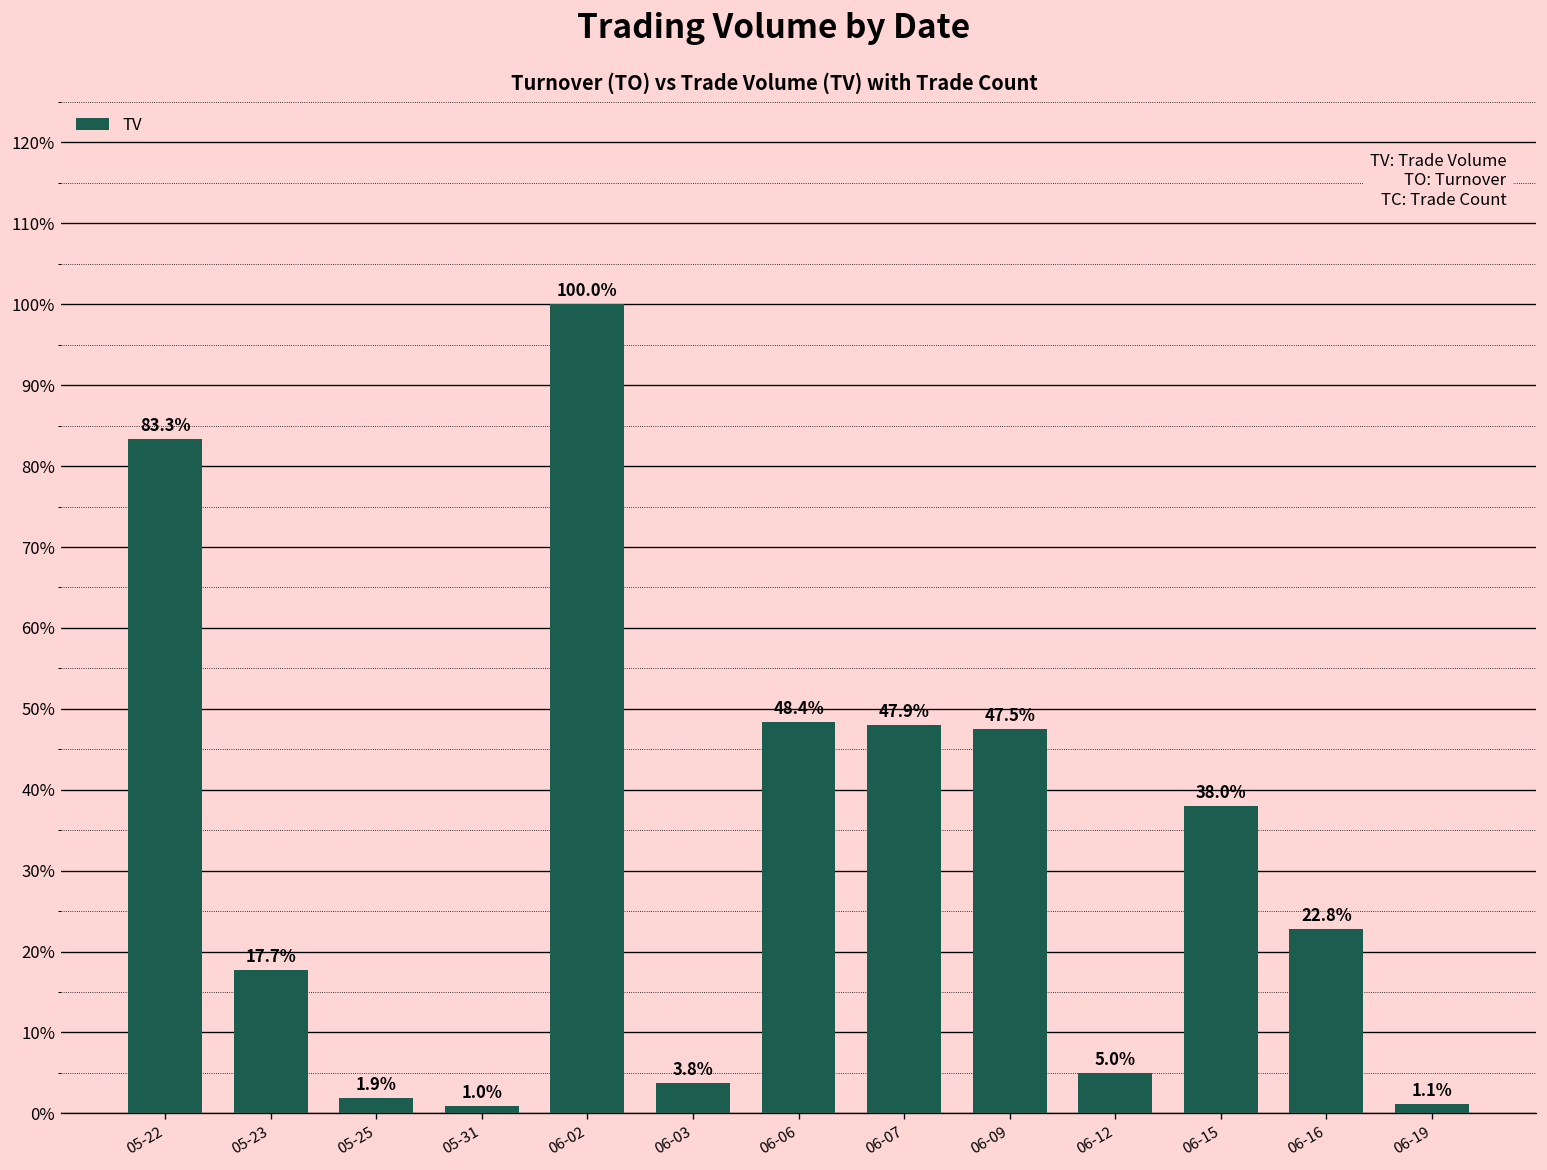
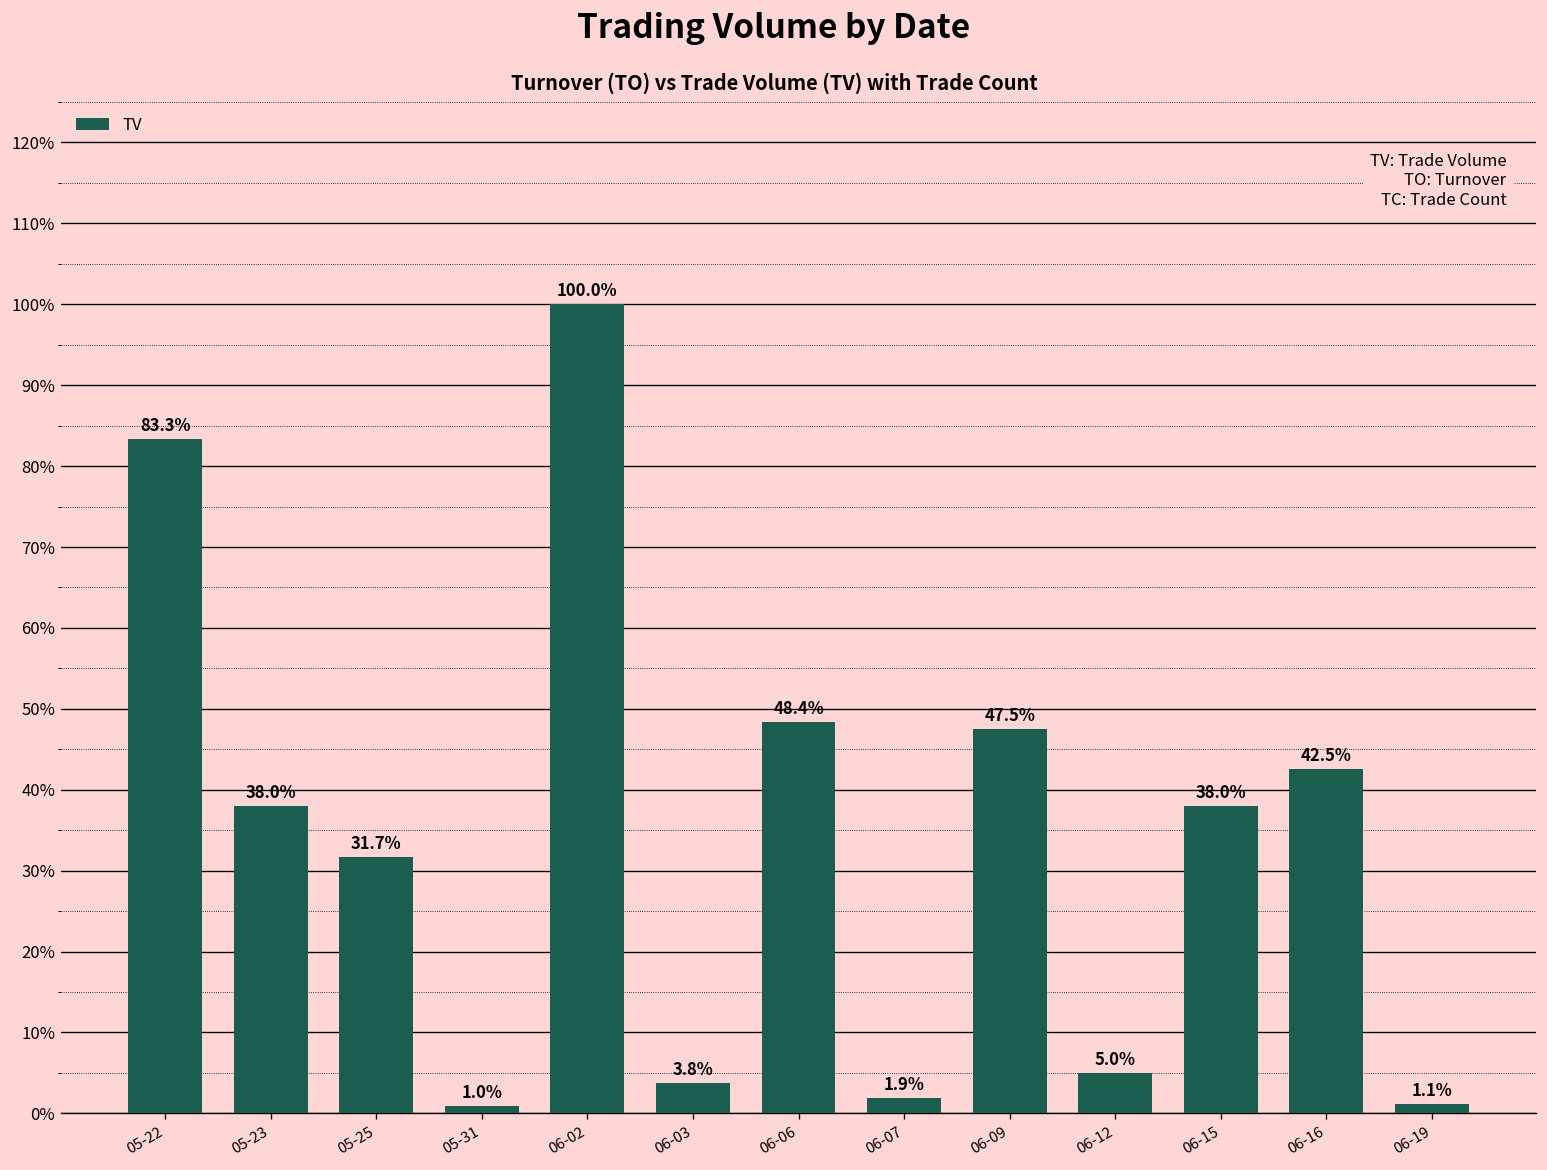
  {
    "05-22": "83.3%",
-   "05-23": "17.7%",
-   "05-25": "1.9%",
+   "05-23": "38.0%",
+   "05-25": "31.7%",
    "05-31": "1.0%",
    "06-02": "100.0%",
    "06-03": "3.8%",
    "06-06": "48.4%",
-   "06-07": "47.9%",
+   "06-07": "1.9%",
    "06-09": "47.5%",
    "06-12": "5.0%",
    "06-15": "38.0%",
-   "06-16": "22.8%",
+   "06-16": "42.5%",
    "06-19": "1.1%"
  }
